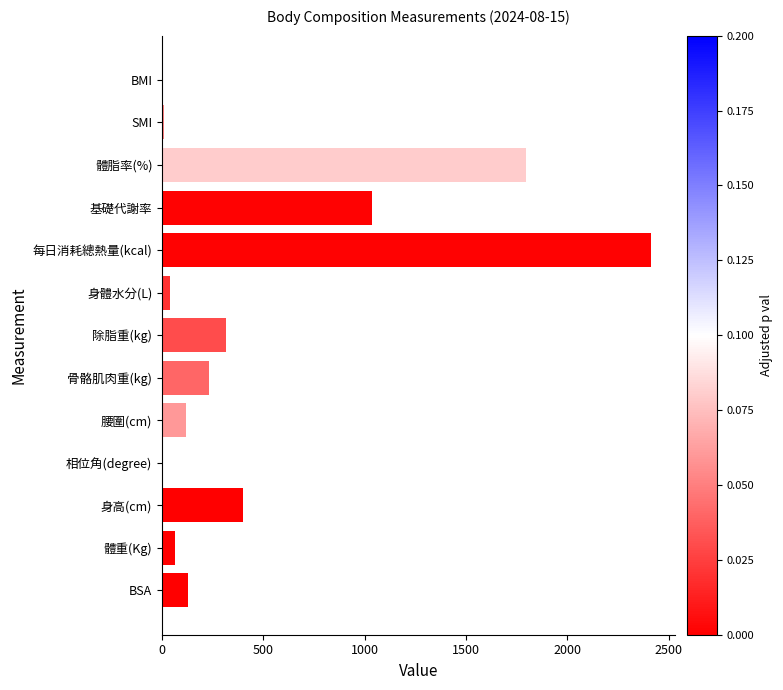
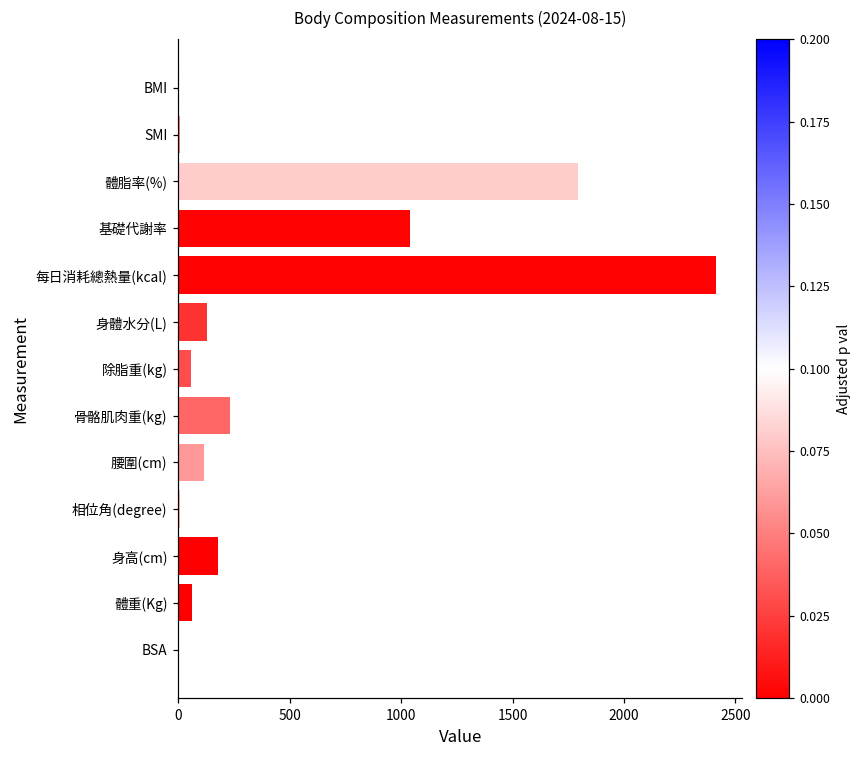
  {
    "BMI": 20,
    "體脂率(%)": 1790,
    "基礎代謝率": 1040,
    "每日消耗總熱量(kcal)": 2410,
-   "身體水分(L)": 40,
-   "除脂重(kg)": 320,
+   "身體水分(L)": 130,
+   "除脂重(kg)": 60,
    "骨骼肌肉重(kg)": 230,
    "腰圍(cm)": 120,
-   "身高(cm)": 400,
+   "身高(cm)": 180,
    "體重(Kg)": 60,
-   "BSA": 130
+   "BSA": 0
  }
